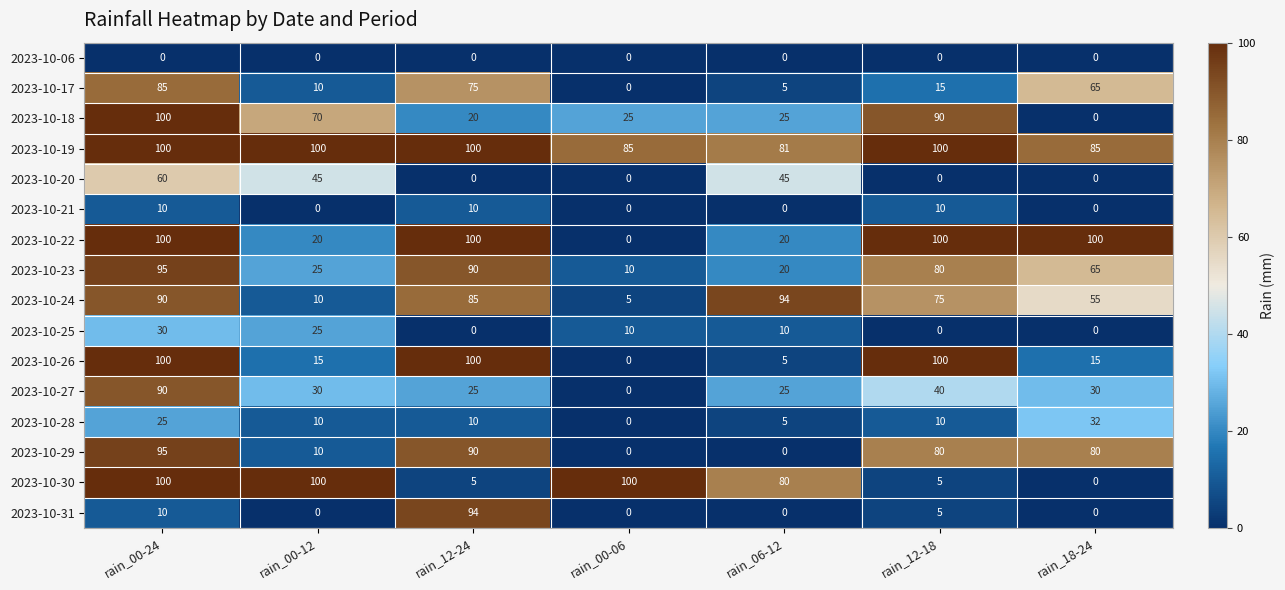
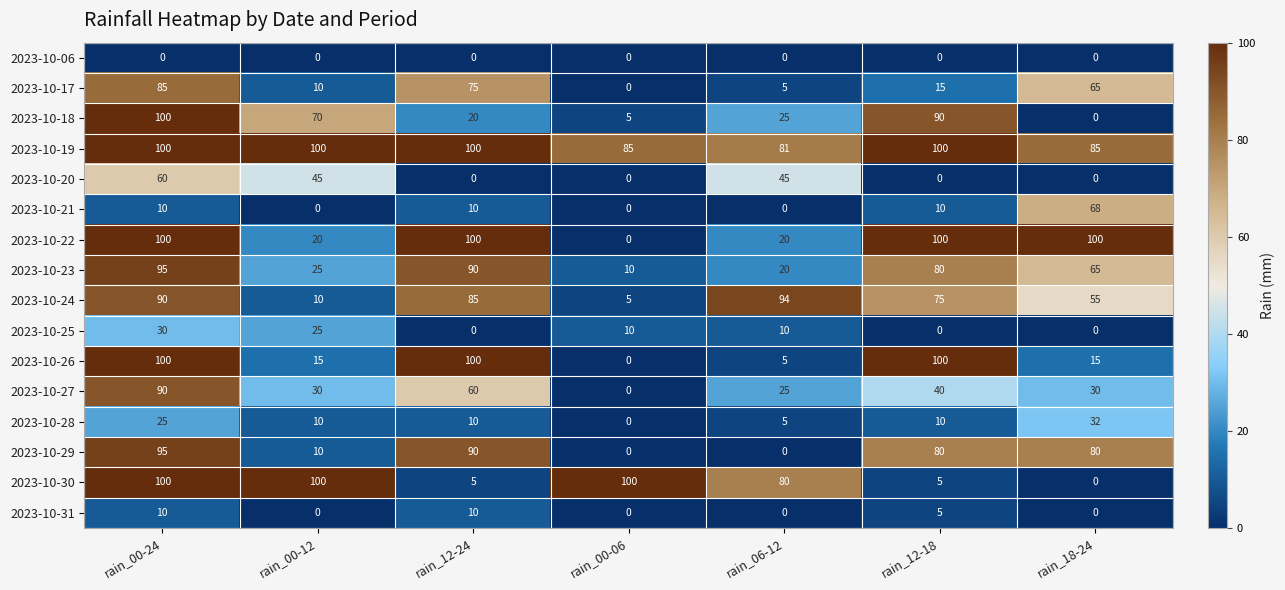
  {
    "2023-10-06": {
      "rain_00-24": 0,
      "rain_00-12": 0,
      "rain_12-24": 0,
      "rain_00-06": 0,
      "rain_06-12": 0,
      "rain_12-18": 0,
      "rain_18-24": 0
    },
    "2023-10-17": {
      "rain_00-24": 85,
      "rain_00-12": 10,
      "rain_12-24": 75,
      "rain_00-06": 0,
      "rain_06-12": 5,
      "rain_12-18": 15,
      "rain_18-24": 65
    },
    "2023-10-18": {
      "rain_00-24": 100,
      "rain_00-12": 70,
      "rain_12-24": 20,
-     "rain_00-06": 25,
+     "rain_00-06": 5,
      "rain_06-12": 25,
      "rain_12-18": 90,
      "rain_18-24": 0
    },
    "2023-10-19": {
      "rain_00-24": 100,
      "rain_00-12": 100,
      "rain_12-24": 100,
      "rain_00-06": 85,
      "rain_06-12": 81,
      "rain_12-18": 100,
      "rain_18-24": 85
    },
    "2023-10-20": {
      "rain_00-24": 60,
      "rain_00-12": 45,
      "rain_12-24": 0,
      "rain_00-06": 0,
      "rain_06-12": 45,
      "rain_12-18": 0,
      "rain_18-24": 0
    },
    "2023-10-21": {
      "rain_00-24": 10,
      "rain_00-12": 0,
      "rain_12-24": 10,
      "rain_00-06": 0,
      "rain_06-12": 0,
      "rain_12-18": 10,
-     "rain_18-24": 0
+     "rain_18-24": 68
    },
    "2023-10-22": {
      "rain_00-24": 100,
      "rain_00-12": 20,
      "rain_12-24": 100,
      "rain_00-06": 0,
      "rain_06-12": 20,
      "rain_12-18": 100,
      "rain_18-24": 100
    },
    "2023-10-23": {
      "rain_00-24": 95,
      "rain_00-12": 25,
      "rain_12-24": 90,
      "rain_00-06": 10,
      "rain_06-12": 20,
      "rain_12-18": 80,
      "rain_18-24": 65
    },
    "2023-10-24": {
      "rain_00-24": 90,
      "rain_00-12": 10,
      "rain_12-24": 85,
      "rain_00-06": 5,
      "rain_06-12": 94,
      "rain_12-18": 75,
      "rain_18-24": 55
    },
    "2023-10-25": {
      "rain_00-24": 30,
      "rain_00-12": 25,
      "rain_12-24": 0,
      "rain_00-06": 10,
      "rain_06-12": 10,
      "rain_12-18": 0,
      "rain_18-24": 0
    },
    "2023-10-26": {
      "rain_00-24": 100,
      "rain_00-12": 15,
      "rain_12-24": 100,
      "rain_00-06": 0,
      "rain_06-12": 5,
      "rain_12-18": 100,
      "rain_18-24": 15
    },
    "2023-10-27": {
      "rain_00-24": 90,
      "rain_00-12": 30,
-     "rain_12-24": 25,
+     "rain_12-24": 60,
      "rain_00-06": 0,
      "rain_06-12": 25,
      "rain_12-18": 40,
      "rain_18-24": 30
    },
    "2023-10-28": {
      "rain_00-24": 25,
      "rain_00-12": 10,
      "rain_12-24": 10,
      "rain_00-06": 0,
      "rain_06-12": 5,
      "rain_12-18": 10,
      "rain_18-24": 32
    },
    "2023-10-29": {
      "rain_00-24": 95,
      "rain_00-12": 10,
      "rain_12-24": 90,
      "rain_00-06": 0,
      "rain_06-12": 0,
      "rain_12-18": 80,
      "rain_18-24": 80
    },
    "2023-10-30": {
      "rain_00-24": 100,
      "rain_00-12": 100,
      "rain_12-24": 5,
      "rain_00-06": 100,
      "rain_06-12": 80,
      "rain_12-18": 5,
      "rain_18-24": 0
    },
    "2023-10-31": {
      "rain_00-24": 10,
      "rain_00-12": 0,
-     "rain_12-24": 94,
+     "rain_12-24": 10,
      "rain_00-06": 0,
      "rain_06-12": 0,
      "rain_12-18": 5,
      "rain_18-24": 0
    }
  }
